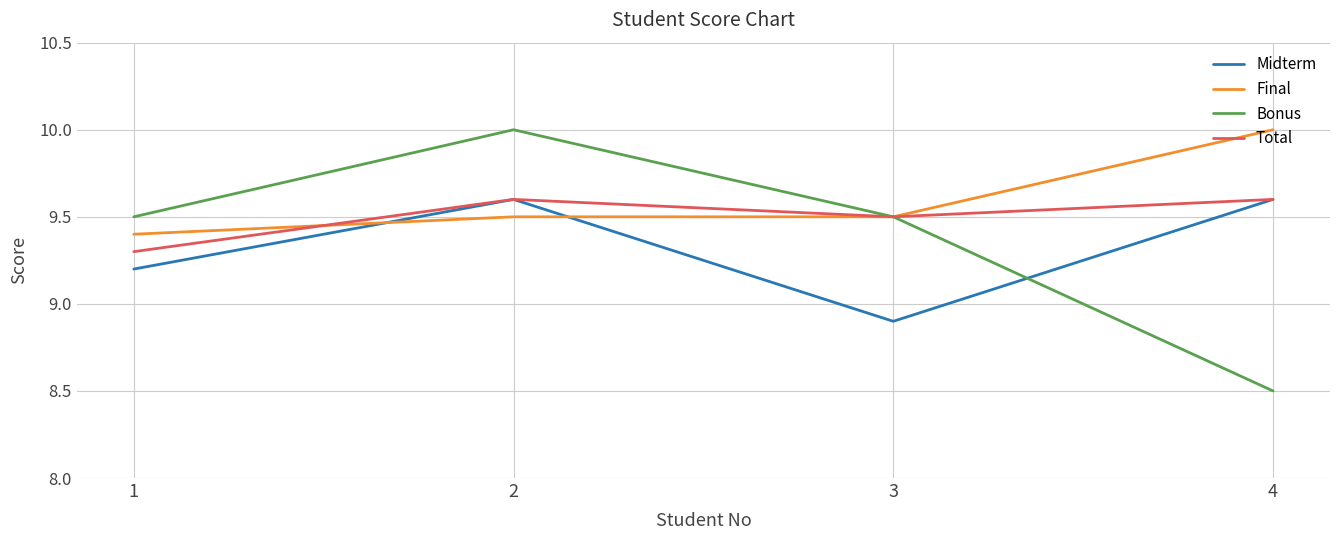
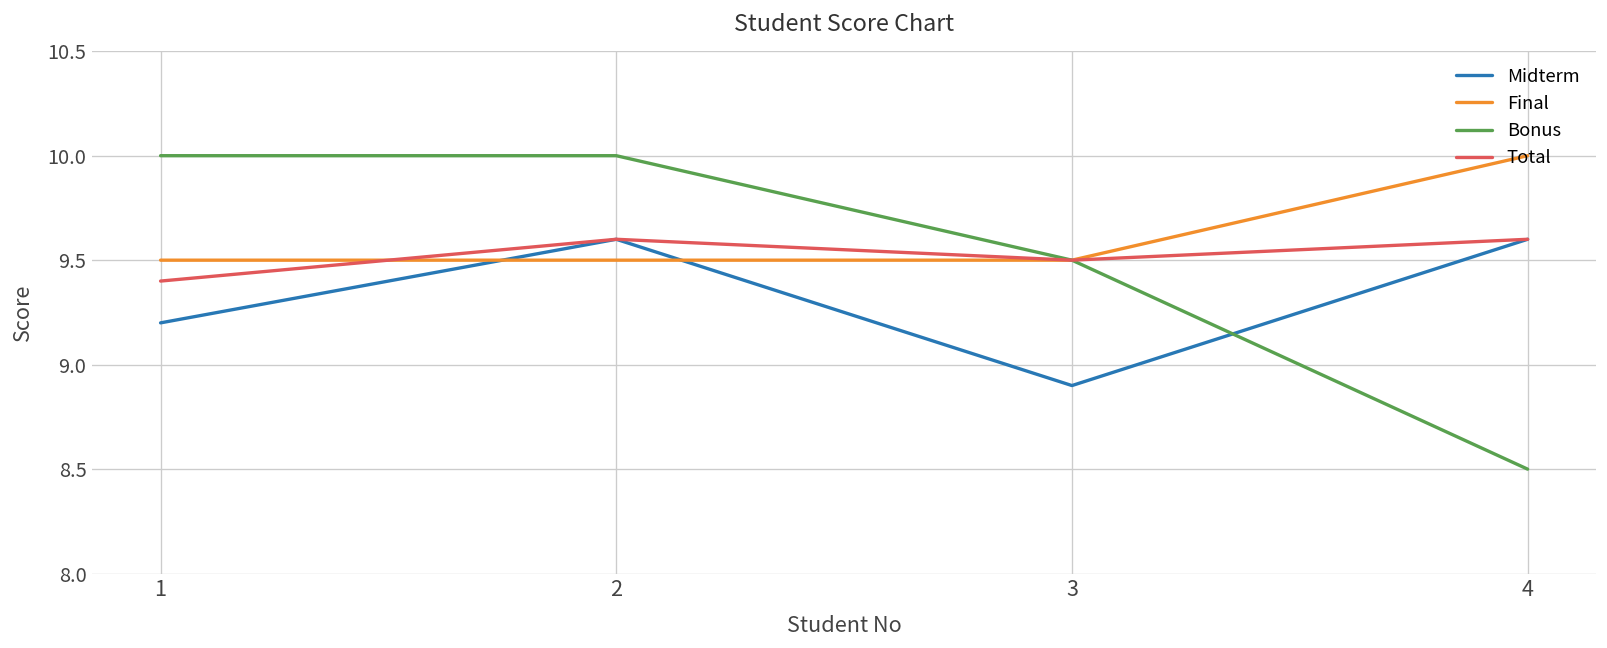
  {
    "Midterm": {
      "1": 9.2,
      "3": 8.9
    },
    "Final": {
-     "1": 9.4,
+     "1": 9.5,
      "2": 9.5,
      "4": 10.0
    },
    "Bonus": {
-     "1": 9.5,
+     "1": 10.0,
      "2": 10.0,
      "4": 8.5
    },
    "Total": {
-     "1": 9.3
+     "1": 9.4
    }
  }
